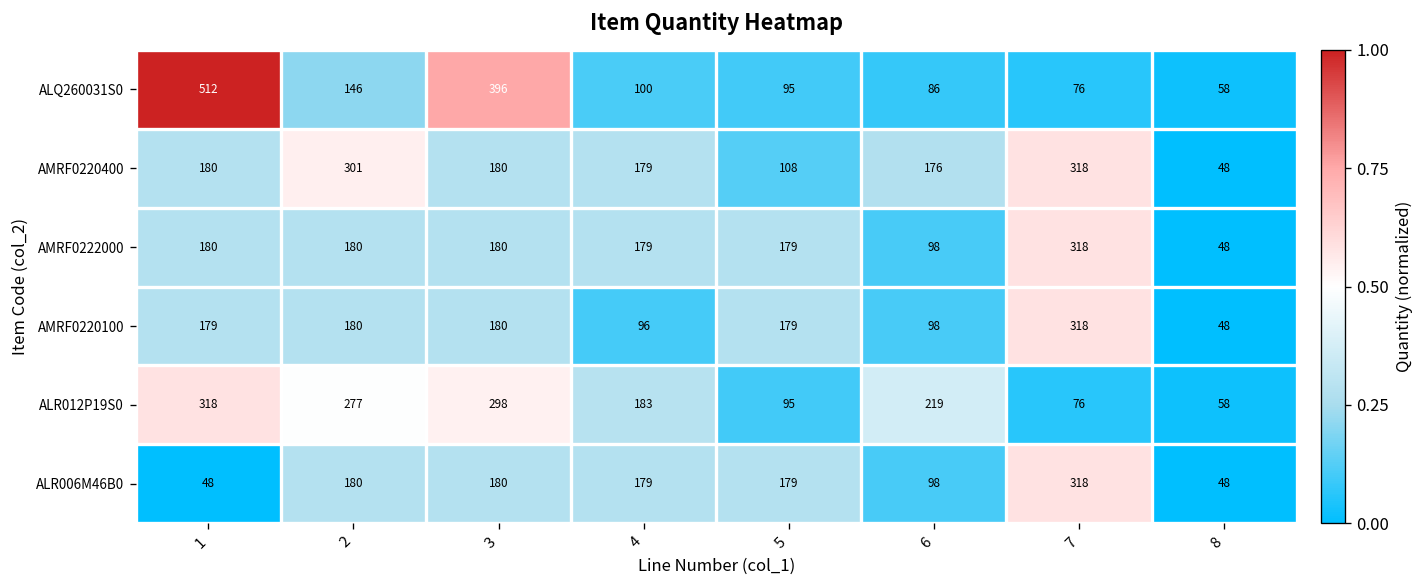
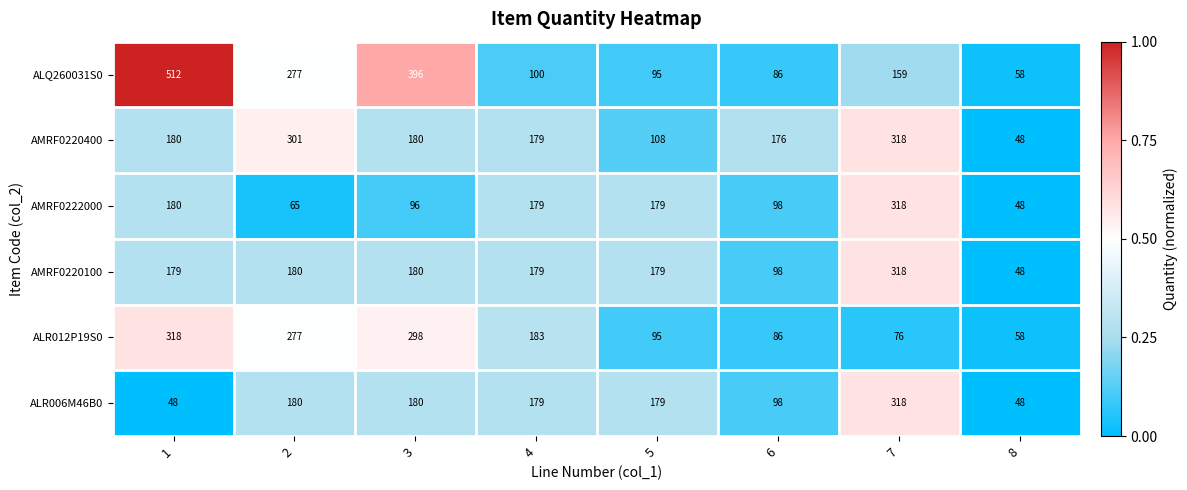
  {
    "ALQ260031S0": {
      "1": 512,
-     "2": 146,
+     "2": 277,
      "3": 396,
      "4": 100,
      "5": 95,
      "6": 86,
-     "7": 76,
+     "7": 159,
      "8": 58
    },
    "AMRF0220400": {
      "1": 180,
      "2": 301,
      "3": 180,
      "4": 179,
      "5": 108,
      "6": 176,
      "7": 318,
      "8": 48
    },
    "AMRF0222000": {
      "1": 180,
-     "2": 180,
-     "3": 180,
+     "2": 65,
+     "3": 96,
      "4": 179,
      "5": 179,
      "6": 98,
      "7": 318,
      "8": 48
    },
    "AMRF0220100": {
      "1": 179,
      "2": 180,
      "3": 180,
-     "4": 96,
+     "4": 179,
      "5": 179,
      "6": 98,
      "7": 318,
      "8": 48
    },
    "ALR012P19S0": {
      "1": 318,
      "2": 277,
      "3": 298,
      "4": 183,
      "5": 95,
-     "6": 219,
+     "6": 86,
      "7": 76,
      "8": 58
    },
    "ALR006M46B0": {
      "1": 48,
      "2": 180,
      "3": 180,
      "4": 179,
      "5": 179,
      "6": 98,
      "7": 318,
      "8": 48
    }
  }
